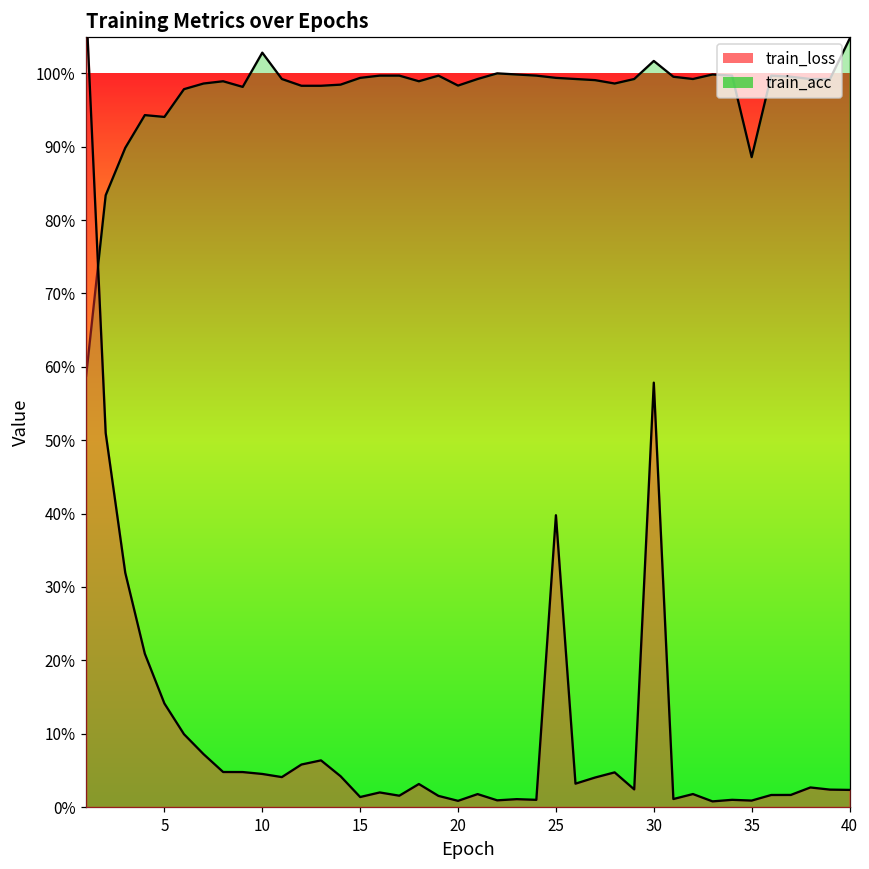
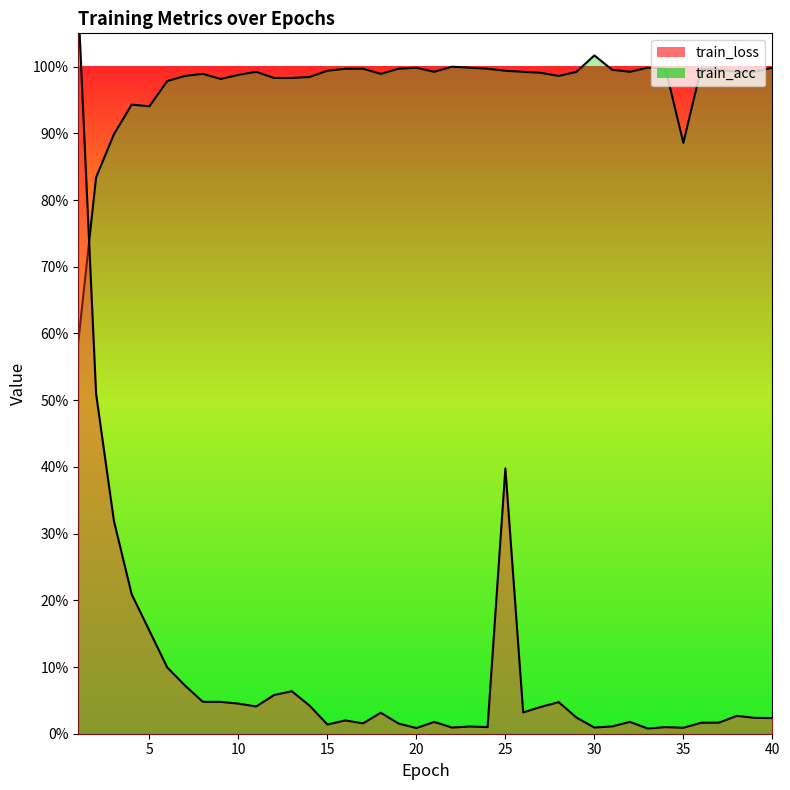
  {
    "train_acc": {
      "5": "94%",
-     "10": "103%",
+     "10": "99%",
      "15": "99%",
-     "20": "98%",
+     "20": "100%",
      "25": "99%",
      "30": "102%",
      "35": "89%",
-     "40": "105%"
+     "40": "100%"
    },
    "train_loss": {
-     "5": "14%",
+     "5": "15%",
      "10": "5%",
      "15": "1%",
      "20": "1%",
      "25": "40%",
-     "30": "58%",
+     "30": "1%",
      "35": "1%",
      "40": "2%"
    }
  }
